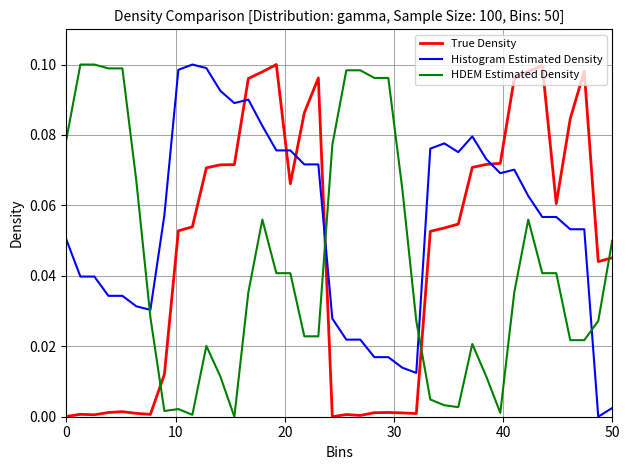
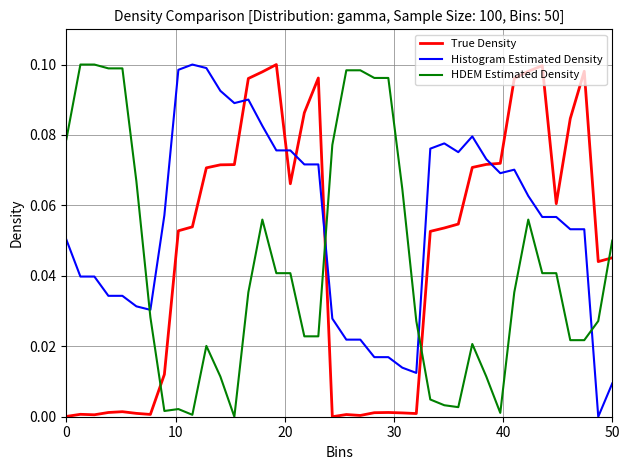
  {
    "True Density": {
      "0": 0.000,
      "50": 0.045
    },
    "Histogram Estimated Density": {
      "0": 0.050,
-     "50": 0.002
+     "50": 0.009
    },
    "HDEM Estimated Density": {
      "0": 0.079,
      "50": 0.050
    }
  }
